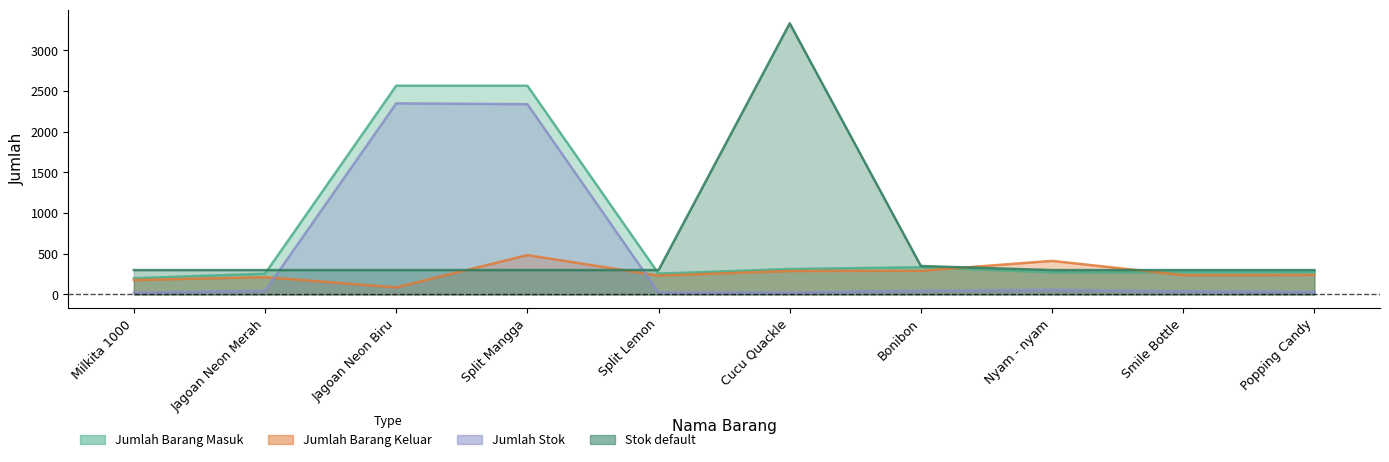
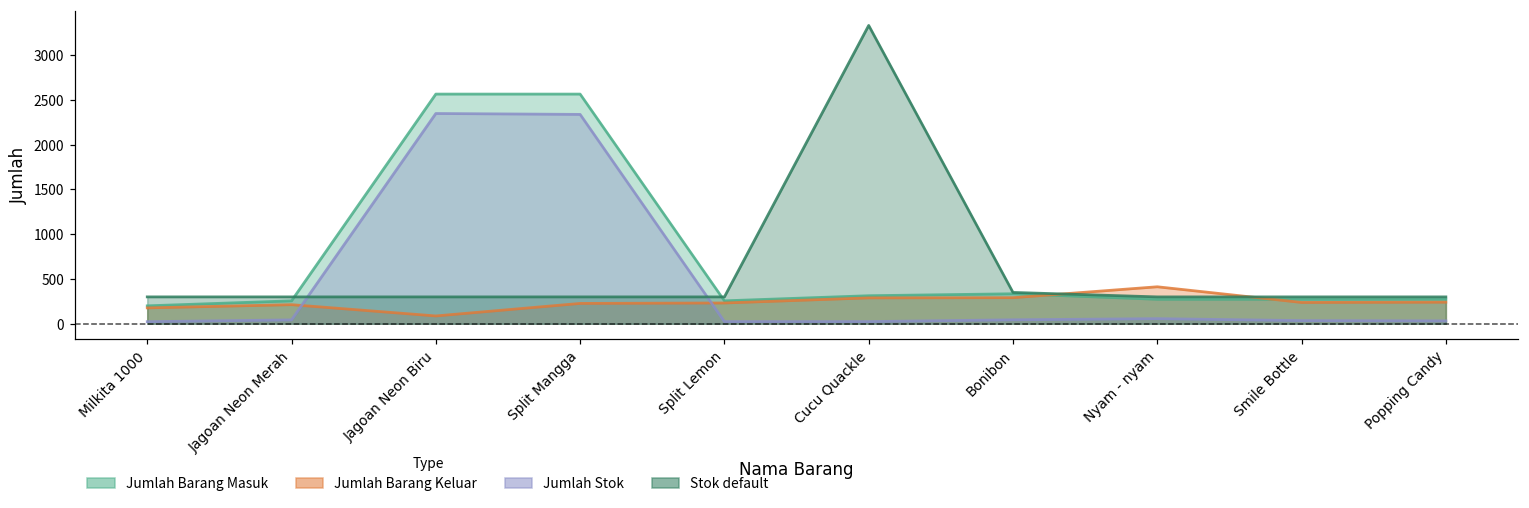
  {
    "Jumlah Barang Keluar": {
      "Jagoan Neon Merah": 200,
      "Jagoan Neon Biru": 100,
-     "Split Mangga": 500,
+     "Split Mangga": 200,
      "Bonibon": 300,
      "Nyam - nyam": 400,
      "Smile Bottle": 200,
      "Popping Candy": 200
    }
  }
